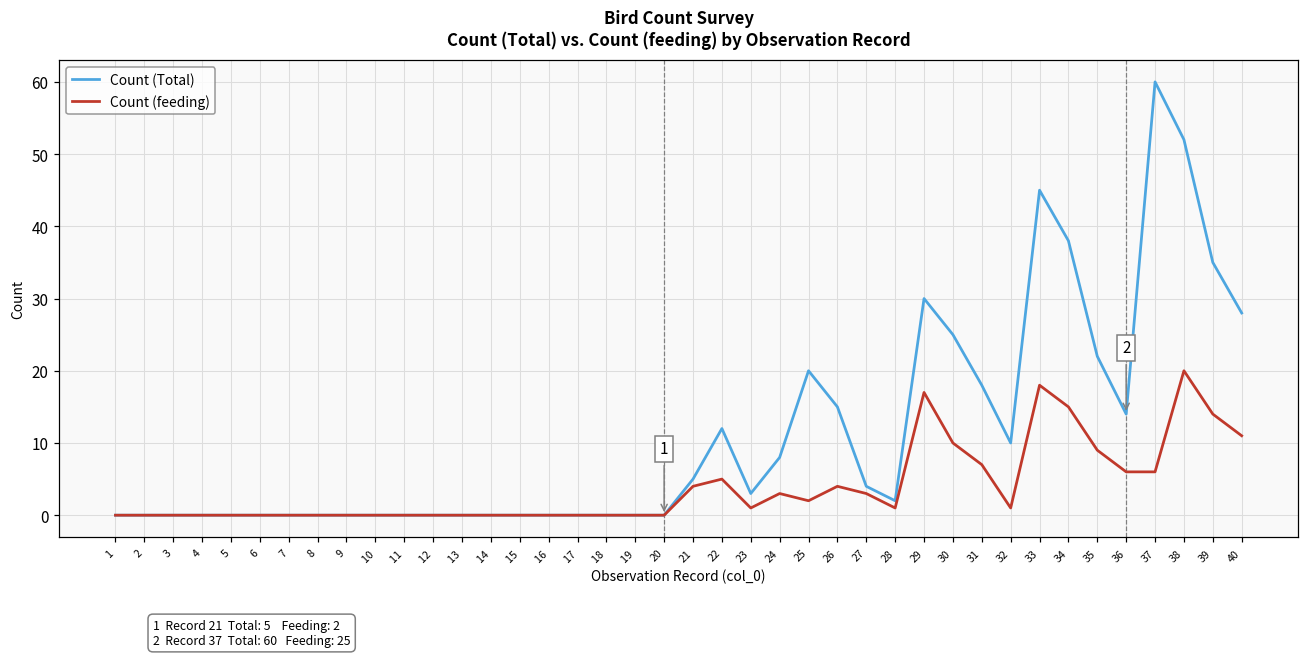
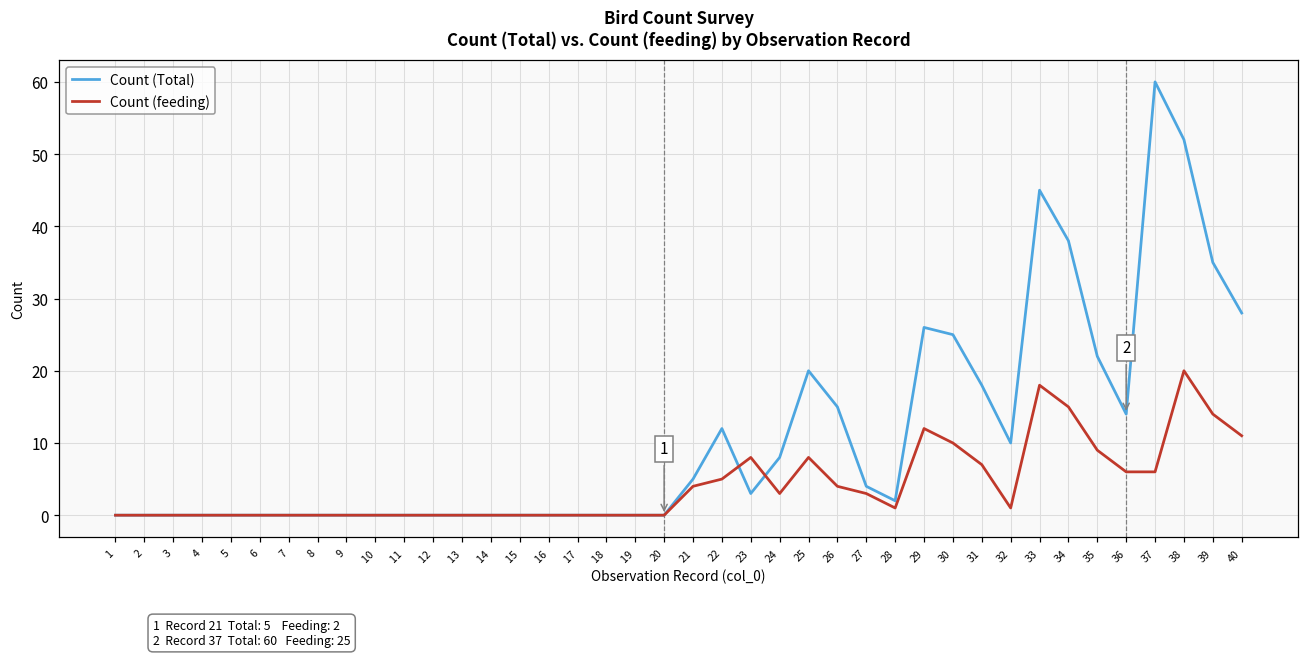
  {
    "Count (Total)": {
      "21": 5,
      "22": 12,
      "23": 3,
      "24": 8,
      "25": 20,
      "26": 15,
      "27": 4,
      "28": 2,
-     "29": 30,
+     "29": 26,
      "30": 25,
      "31": 18,
      "32": 10,
      "33": 45,
      "34": 38,
      "35": 22,
      "37": 60,
      "38": 52,
      "39": 35,
      "40": 28
    },
    "Count (feeding)": {
      "21": 4,
      "22": 5,
-     "23": 1,
+     "23": 8,
      "24": 3,
-     "25": 2,
+     "25": 8,
      "26": 4,
      "27": 3,
      "28": 1,
-     "29": 17,
+     "29": 12,
      "30": 10,
      "31": 7,
      "32": 1,
      "33": 18,
      "34": 15,
      "35": 9,
      "36": 6,
      "37": 6,
      "38": 20,
      "39": 14,
      "40": 11
    }
  }
